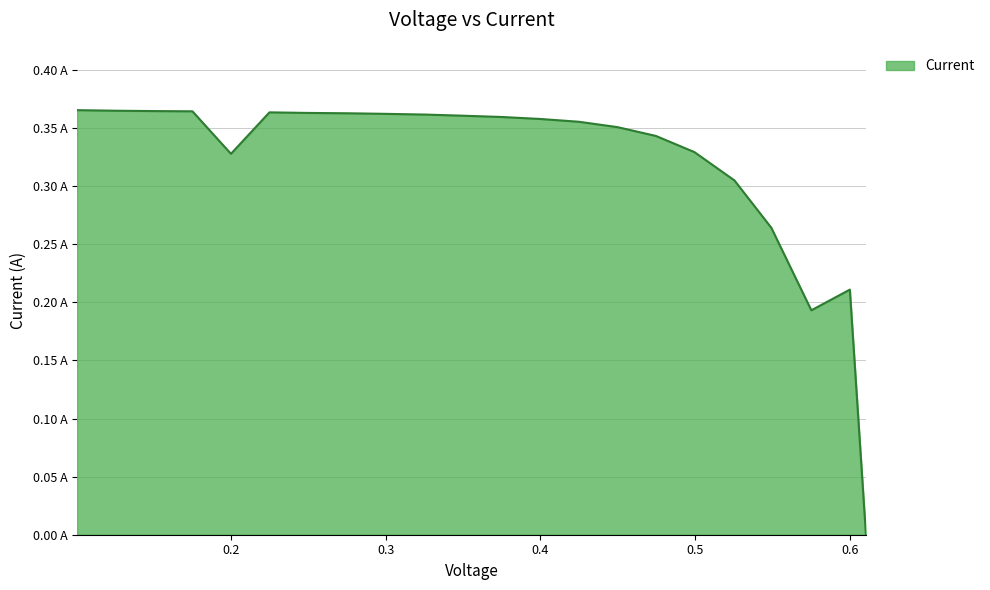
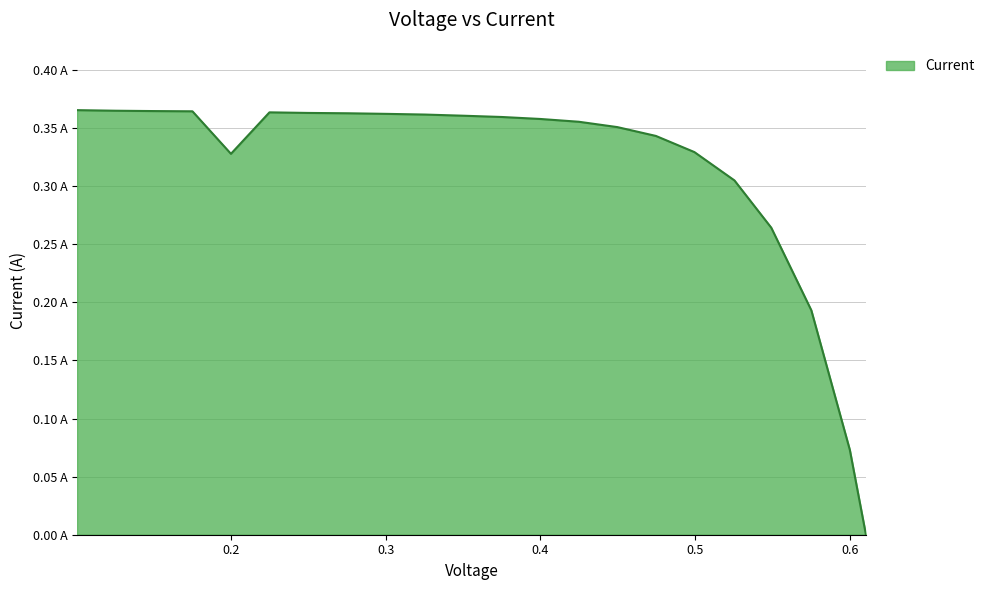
  {
    "0.2": "0.328 A",
    "0.4": "0.358 A",
-   "0.6": "0.211 A"
+   "0.6": "0.073 A"
  }
